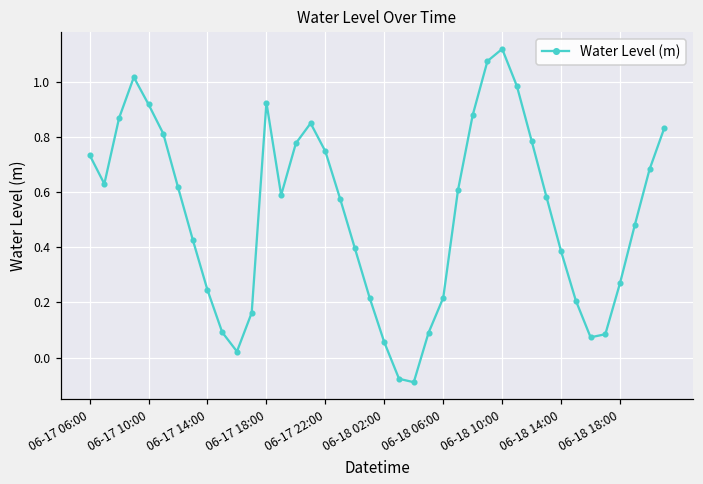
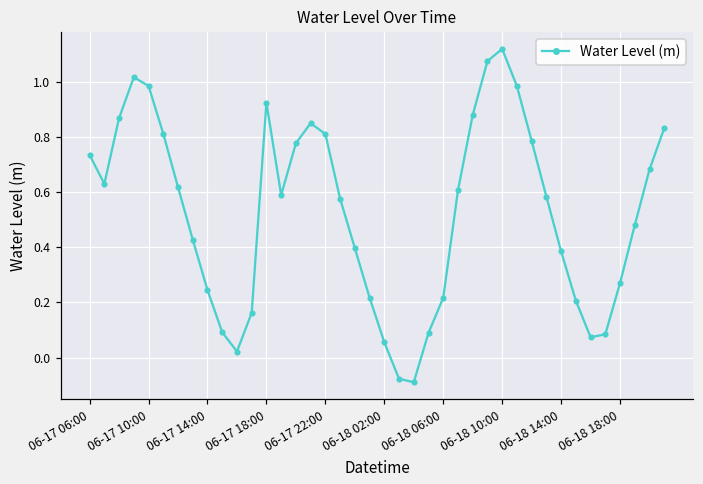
  {
    "06-17 06:00": 0.73,
-   "06-17 10:00": 0.92,
+   "06-17 10:00": 0.98,
    "06-17 14:00": 0.24,
    "06-17 18:00": 0.92,
-   "06-17 22:00": 0.75,
+   "06-17 22:00": 0.81,
    "06-18 02:00": 0.06,
    "06-18 06:00": 0.22,
    "06-18 10:00": 1.12,
    "06-18 14:00": 0.38,
    "06-18 18:00": 0.27
  }
